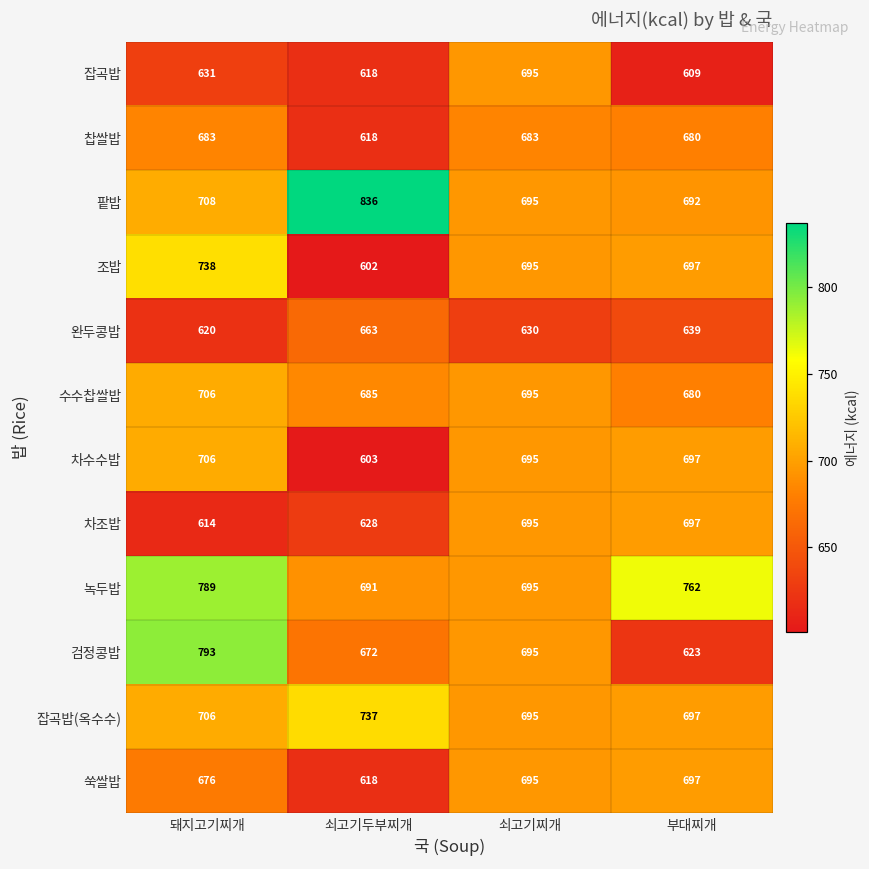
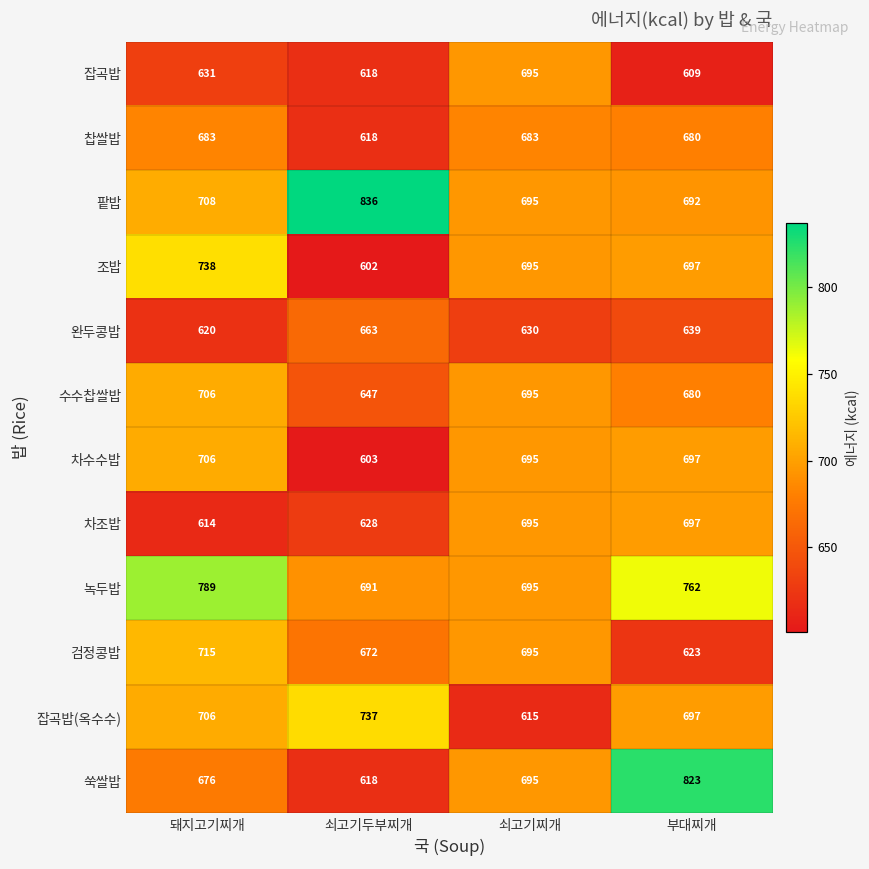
  {
    "잡곡밥": {
      "돼지고기찌개": 631,
      "쇠고기두부찌개": 618,
      "쇠고기찌개": 695,
      "부대찌개": 609
    },
    "찹쌀밥": {
      "돼지고기찌개": 683,
      "쇠고기두부찌개": 618,
      "쇠고기찌개": 683,
      "부대찌개": 680
    },
    "팥밥": {
      "돼지고기찌개": 708,
      "쇠고기두부찌개": 836,
      "쇠고기찌개": 695,
      "부대찌개": 692
    },
    "조밥": {
      "돼지고기찌개": 738,
      "쇠고기두부찌개": 602,
      "쇠고기찌개": 695,
      "부대찌개": 697
    },
    "완두콩밥": {
      "돼지고기찌개": 620,
      "쇠고기두부찌개": 663,
      "쇠고기찌개": 630,
      "부대찌개": 639
    },
    "수수찹쌀밥": {
      "돼지고기찌개": 706,
-     "쇠고기두부찌개": 685,
+     "쇠고기두부찌개": 647,
      "쇠고기찌개": 695,
      "부대찌개": 680
    },
    "차수수밥": {
      "돼지고기찌개": 706,
      "쇠고기두부찌개": 603,
      "쇠고기찌개": 695,
      "부대찌개": 697
    },
    "차조밥": {
      "돼지고기찌개": 614,
      "쇠고기두부찌개": 628,
      "쇠고기찌개": 695,
      "부대찌개": 697
    },
    "녹두밥": {
      "돼지고기찌개": 789,
      "쇠고기두부찌개": 691,
      "쇠고기찌개": 695,
      "부대찌개": 762
    },
    "검정콩밥": {
-     "돼지고기찌개": 793,
+     "돼지고기찌개": 715,
      "쇠고기두부찌개": 672,
      "쇠고기찌개": 695,
      "부대찌개": 623
    },
    "잡곡밥(옥수수)": {
      "돼지고기찌개": 706,
      "쇠고기두부찌개": 737,
-     "쇠고기찌개": 695,
+     "쇠고기찌개": 615,
      "부대찌개": 697
    },
    "쑥쌀밥": {
      "돼지고기찌개": 676,
      "쇠고기두부찌개": 618,
      "쇠고기찌개": 695,
-     "부대찌개": 697
+     "부대찌개": 823
    }
  }
